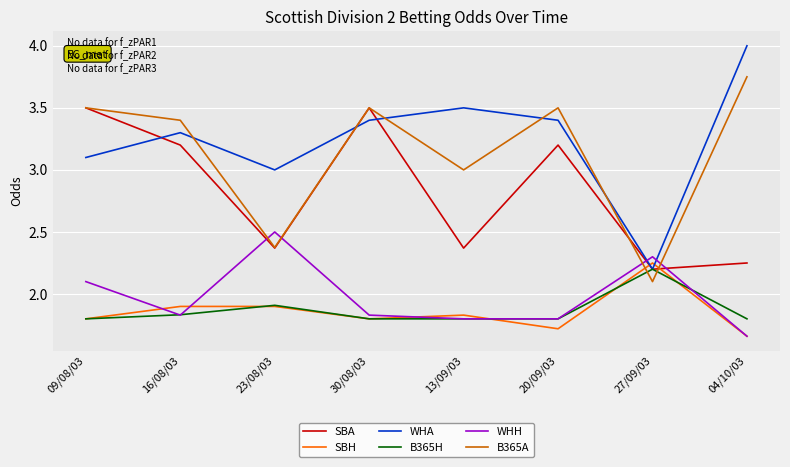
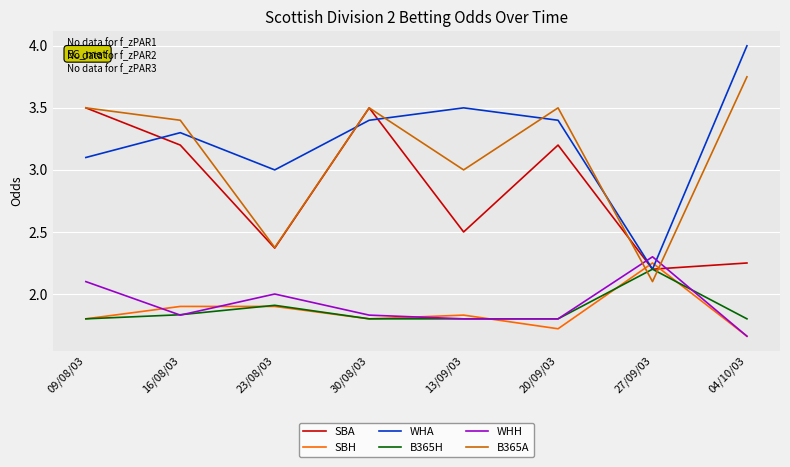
  {
    "SBA": {
      "16/08/03": 3.20,
-     "13/09/03": 2.37,
+     "13/09/03": 2.50,
      "20/09/03": 3.20,
      "04/10/03": 2.25
    },
    "WHA": {
      "09/08/03": 3.10,
      "16/08/03": 3.30,
      "23/08/03": 3.00,
      "30/08/03": 3.40,
      "13/09/03": 3.50,
      "20/09/03": 3.40,
      "04/10/03": 4.00
    },
    "B365H": {
      "04/10/03": 1.80
    },
    "WHH": {
      "09/08/03": 2.1,
-     "23/08/03": 2.5,
+     "23/08/03": 2.0,
      "30/08/03": 1.83,
      "27/09/03": 2.3
    }
  }
